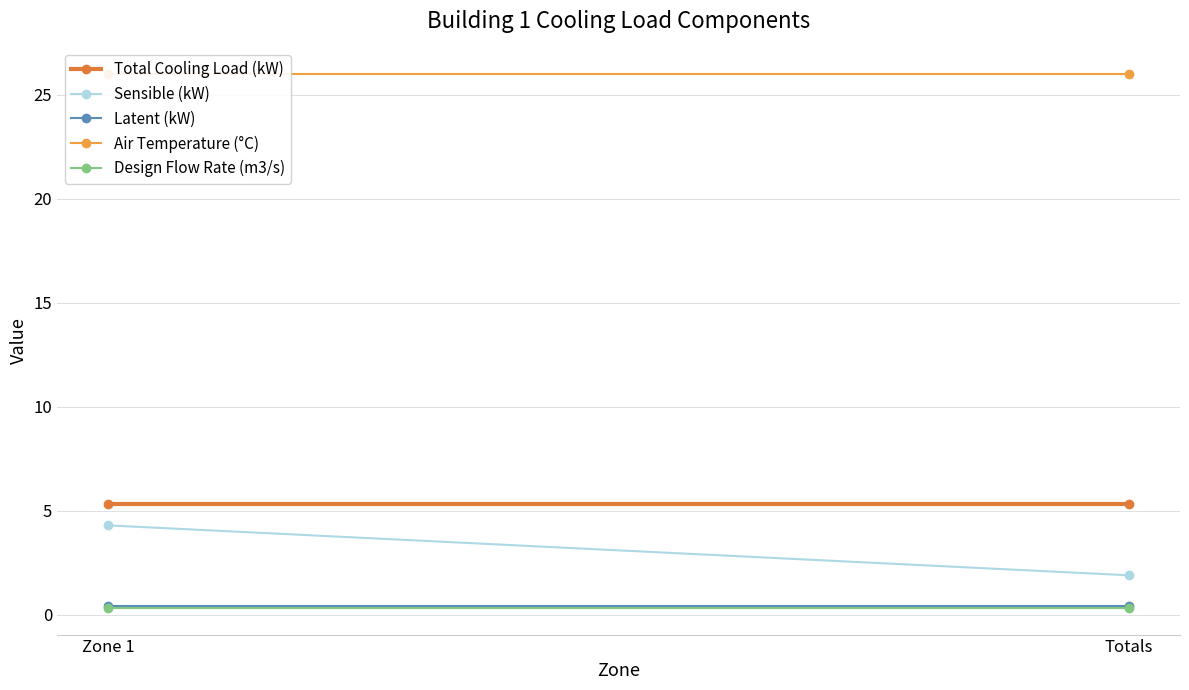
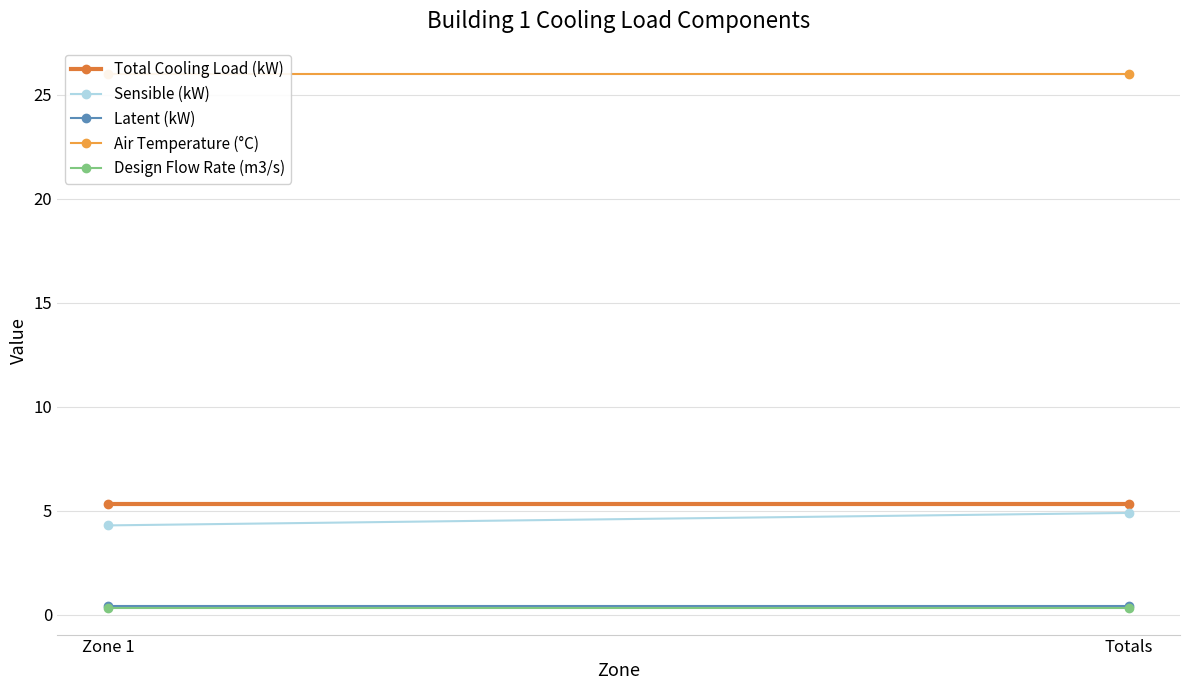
  {
    "Sensible (kW)": {
      "Zone 1": 4.3,
-     "Totals": 1.9
+     "Totals": 4.9
    }
  }
